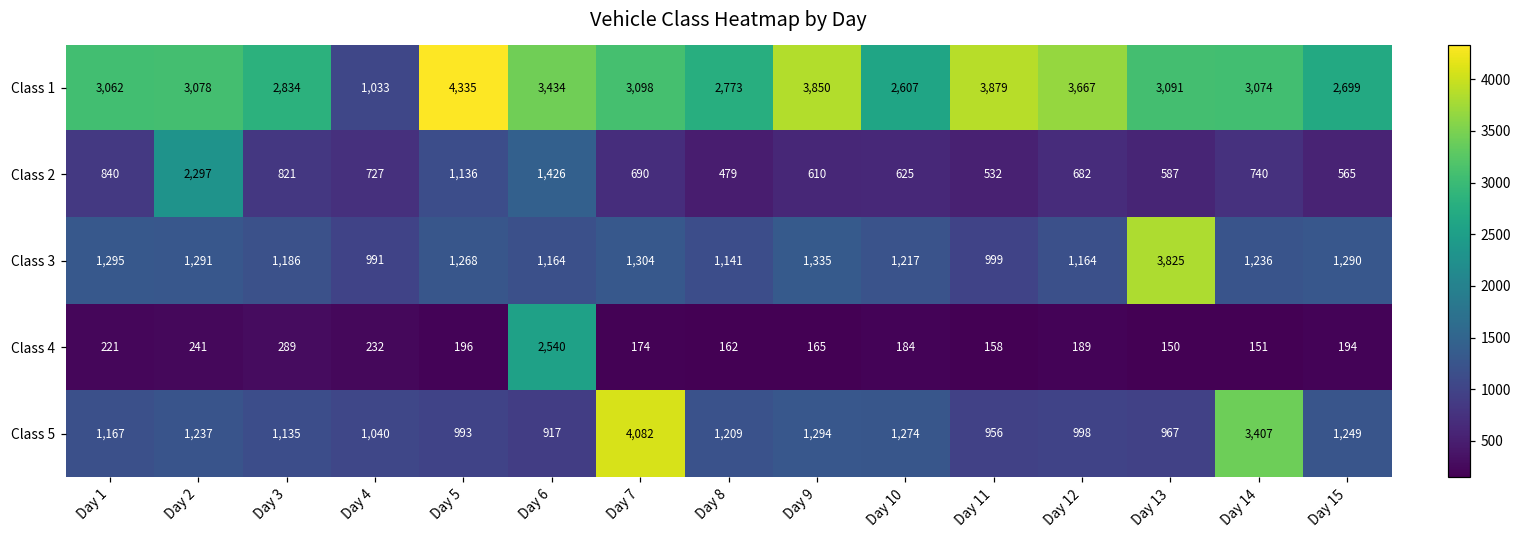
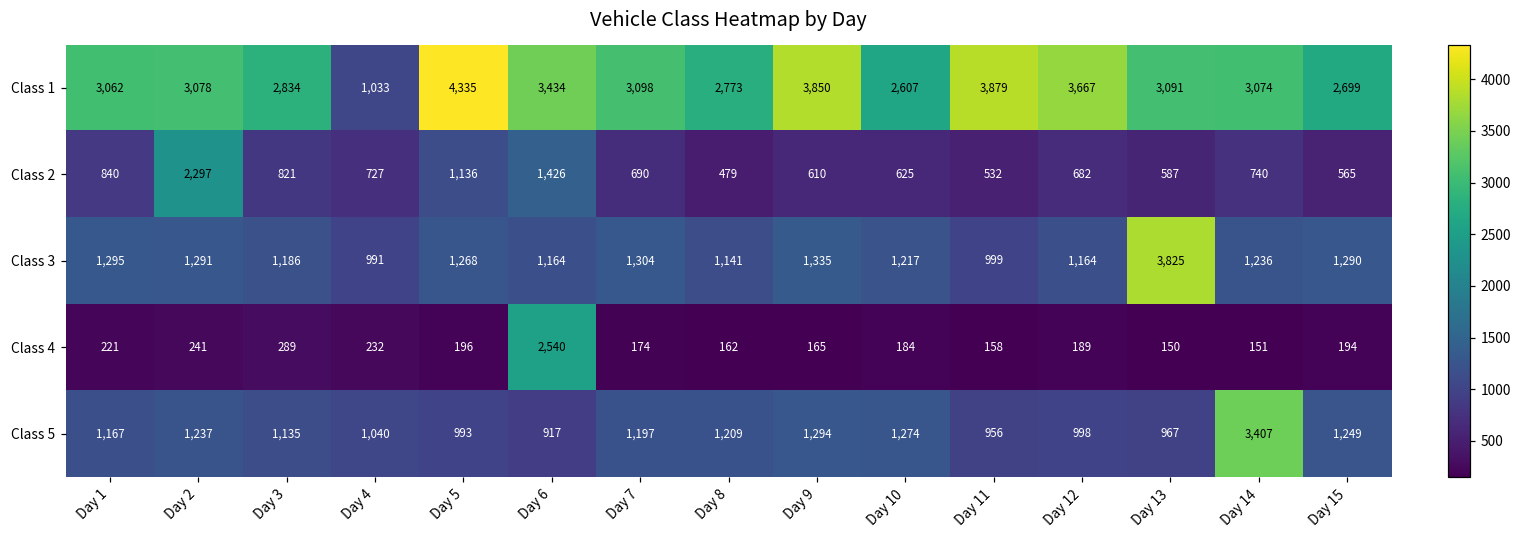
  {
    "Class 1": {
      "Day 1": "3,062",
      "Day 2": "3,078",
      "Day 3": "2,834",
      "Day 4": "1,033",
      "Day 5": "4,335",
      "Day 6": "3,434",
      "Day 7": "3,098",
      "Day 8": "2,773",
      "Day 9": "3,850",
      "Day 10": "2,607",
      "Day 11": "3,879",
      "Day 12": "3,667",
      "Day 13": "3,091",
      "Day 14": "3,074",
      "Day 15": "2,699"
    },
    "Class 2": {
      "Day 1": "840",
      "Day 2": "2,297",
      "Day 3": "821",
      "Day 4": "727",
      "Day 5": "1,136",
      "Day 6": "1,426",
      "Day 7": "690",
      "Day 8": "479",
      "Day 9": "610",
      "Day 10": "625",
      "Day 11": "532",
      "Day 12": "682",
      "Day 13": "587",
      "Day 14": "740",
      "Day 15": "565"
    },
    "Class 3": {
      "Day 1": "1,295",
      "Day 2": "1,291",
      "Day 3": "1,186",
      "Day 4": "991",
      "Day 5": "1,268",
      "Day 6": "1,164",
      "Day 7": "1,304",
      "Day 8": "1,141",
      "Day 9": "1,335",
      "Day 10": "1,217",
      "Day 11": "999",
      "Day 12": "1,164",
      "Day 13": "3,825",
      "Day 14": "1,236",
      "Day 15": "1,290"
    },
    "Class 4": {
      "Day 1": "221",
      "Day 2": "241",
      "Day 3": "289",
      "Day 4": "232",
      "Day 5": "196",
      "Day 6": "2,540",
      "Day 7": "174",
      "Day 8": "162",
      "Day 9": "165",
      "Day 10": "184",
      "Day 11": "158",
      "Day 12": "189",
      "Day 13": "150",
      "Day 14": "151",
      "Day 15": "194"
    },
    "Class 5": {
      "Day 1": "1,167",
      "Day 2": "1,237",
      "Day 3": "1,135",
      "Day 4": "1,040",
      "Day 5": "993",
      "Day 6": "917",
-     "Day 7": "4,082",
+     "Day 7": "1,197",
      "Day 8": "1,209",
      "Day 9": "1,294",
      "Day 10": "1,274",
      "Day 11": "956",
      "Day 12": "998",
      "Day 13": "967",
      "Day 14": "3,407",
      "Day 15": "1,249"
    }
  }
